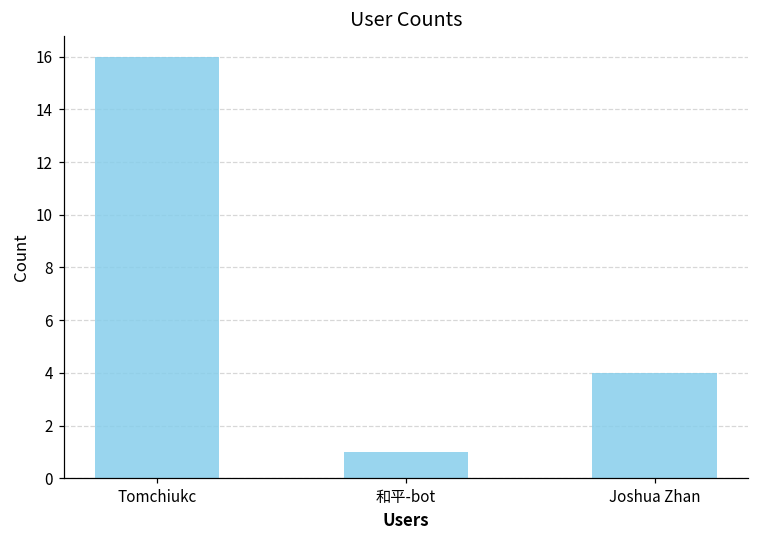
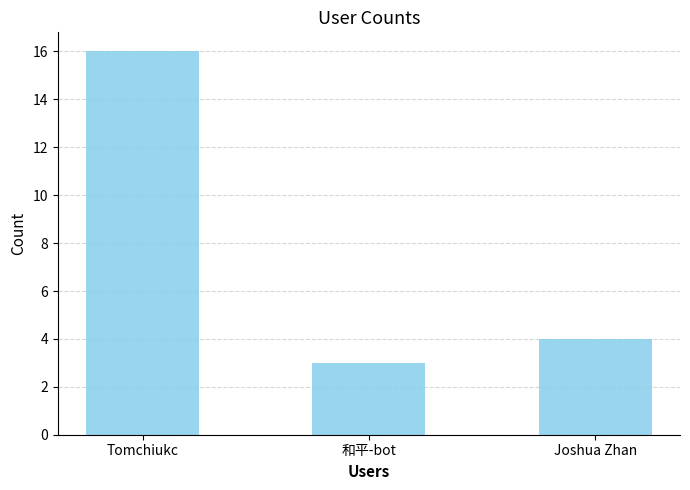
  {
    "Tomchiukc": 16,
-   "和平-bot": 1,
+   "和平-bot": 3,
    "Joshua Zhan": 4
  }
